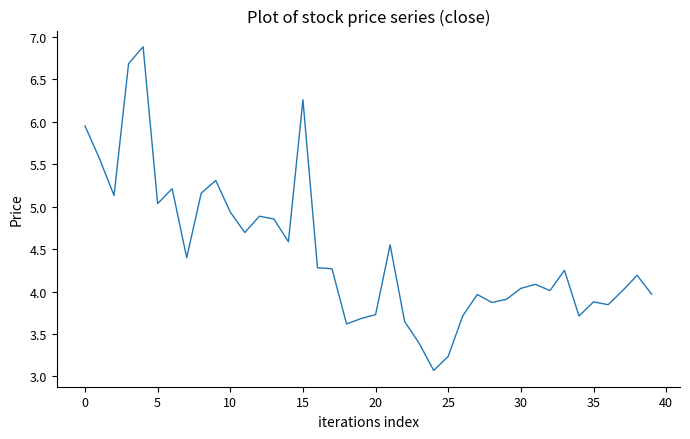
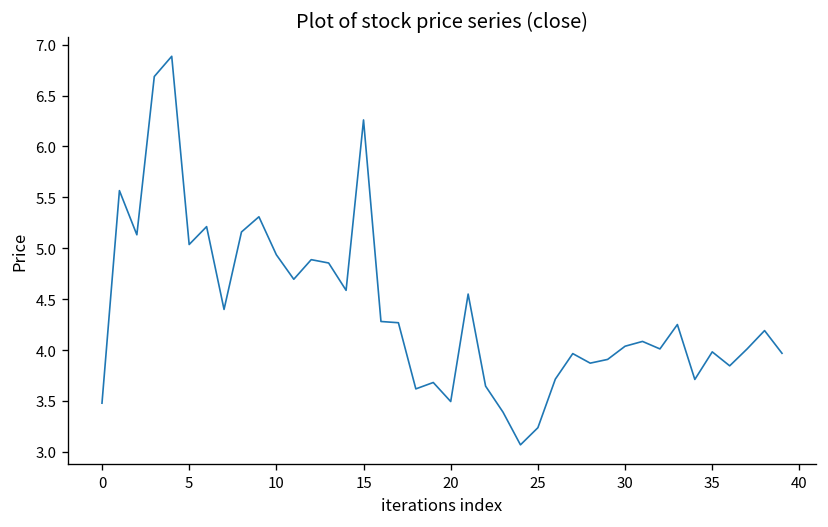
  {
-   "0": 6.0,
+   "0": 3.5,
    "5": 5.0,
    "10": 4.9,
    "15": 6.3,
-   "20": 3.7,
+   "20": 3.5,
    "25": 3.2,
    "30": 4.0,
-   "35": 3.9
+   "35": 4.0
  }
